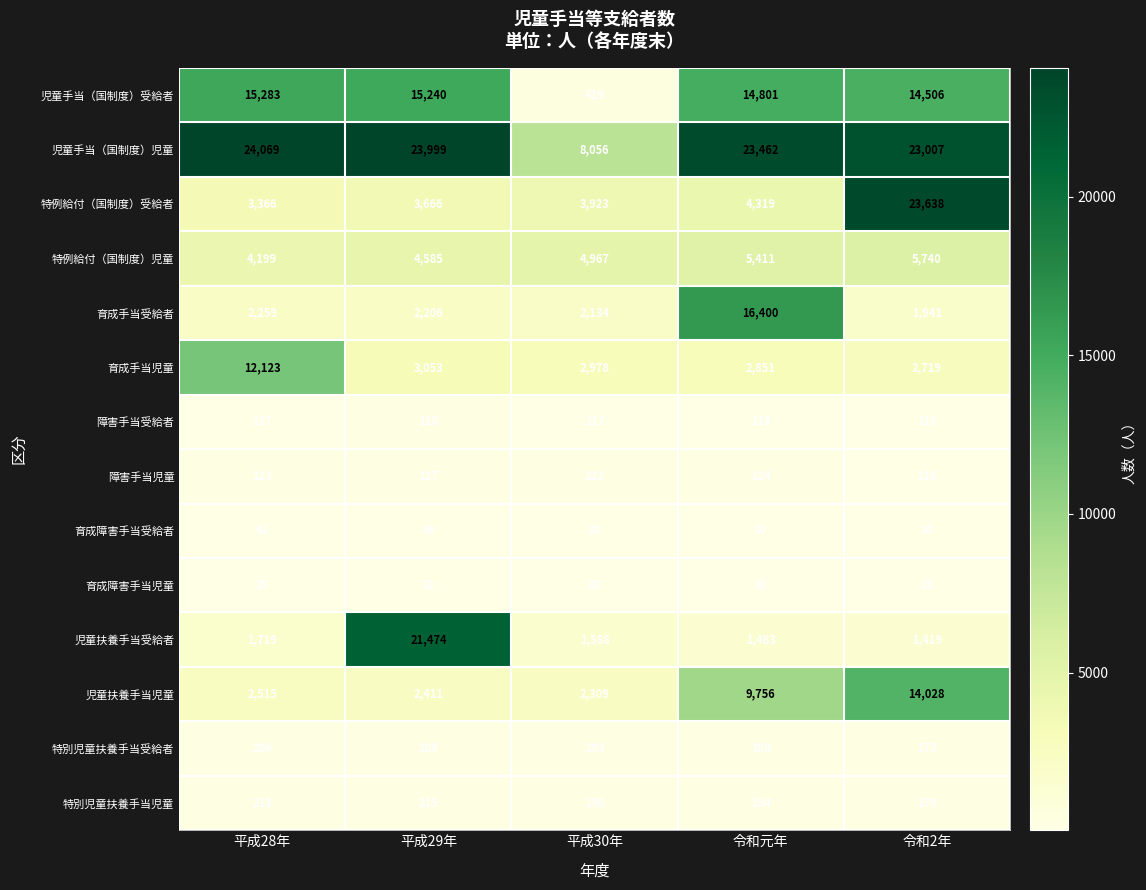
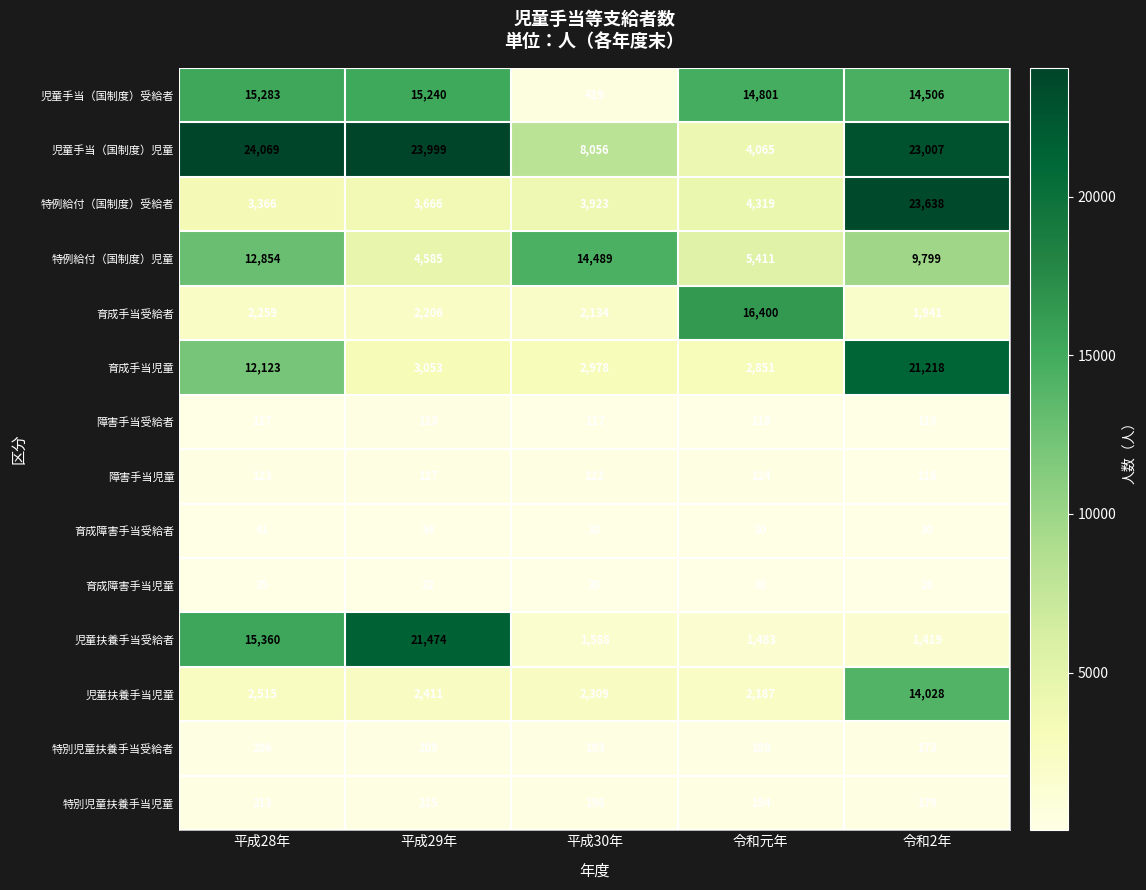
  {
    "児童手当（国制度）受給者": {
      "平成28年": "15,283",
      "平成29年": "15,240",
      "令和元年": "14,801",
      "令和2年": "14,506"
    },
    "児童手当（国制度）児童": {
      "平成28年": "24,069",
      "平成29年": "23,999",
      "平成30年": "8,056",
-     "令和元年": "23,462",
+     "令和元年": "4,065",
      "令和2年": "23,007"
    },
    "特例給付（国制度）受給者": {
      "平成28年": "3,366",
      "平成29年": "3,666",
      "平成30年": "3,923",
      "令和元年": "4,319",
      "令和2年": "23,638"
    },
    "特例給付（国制度）児童": {
-     "平成28年": "4,199",
+     "平成28年": "12,854",
      "平成29年": "4,585",
-     "平成30年": "4,967",
+     "平成30年": "14,489",
      "令和元年": "5,411",
-     "令和2年": "5,740"
+     "令和2年": "9,799"
    },
    "育成手当受給者": {
      "平成28年": "2,259",
      "平成29年": "2,206",
      "平成30年": "2,134",
      "令和元年": "16,400",
      "令和2年": "1,941"
    },
    "育成手当児童": {
      "平成28年": "12,123",
      "平成29年": "3,053",
      "平成30年": "2,978",
      "令和元年": "2,851",
-     "令和2年": "2,719"
+     "令和2年": "21,218"
    },
    "児童扶養手当受給者": {
-     "平成28年": "1,719",
+     "平成28年": "15,360",
      "平成29年": "21,474",
      "平成30年": "1,588"
    },
    "児童扶養手当児童": {
      "平成28年": "2,515",
      "平成29年": "2,411",
      "平成30年": "2,309",
-     "令和元年": "9,756",
+     "令和元年": "2,187",
      "令和2年": "14,028"
    }
  }
